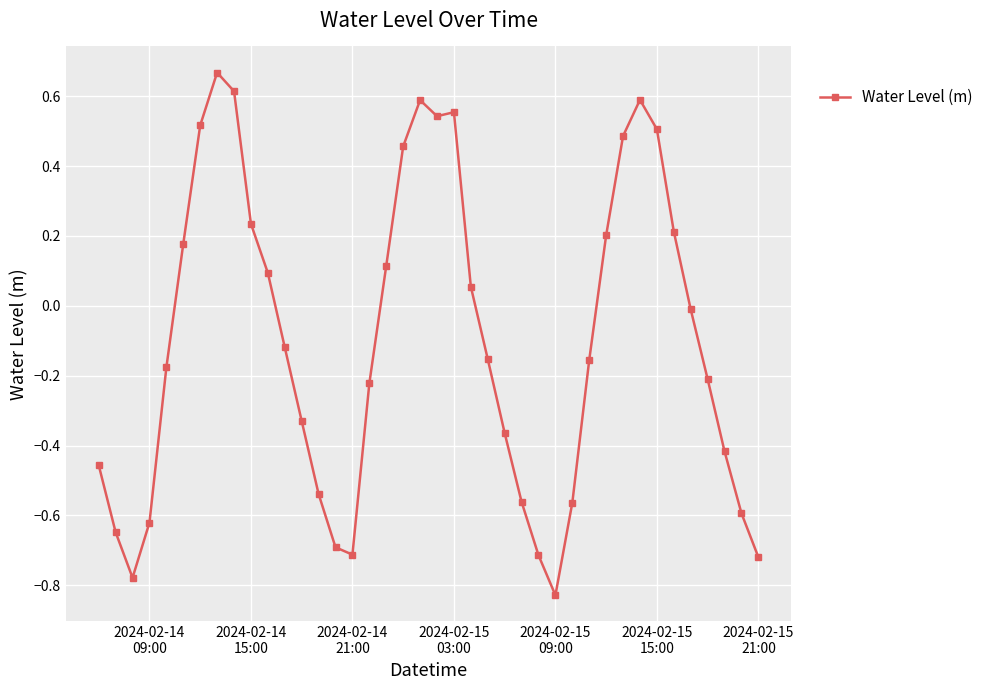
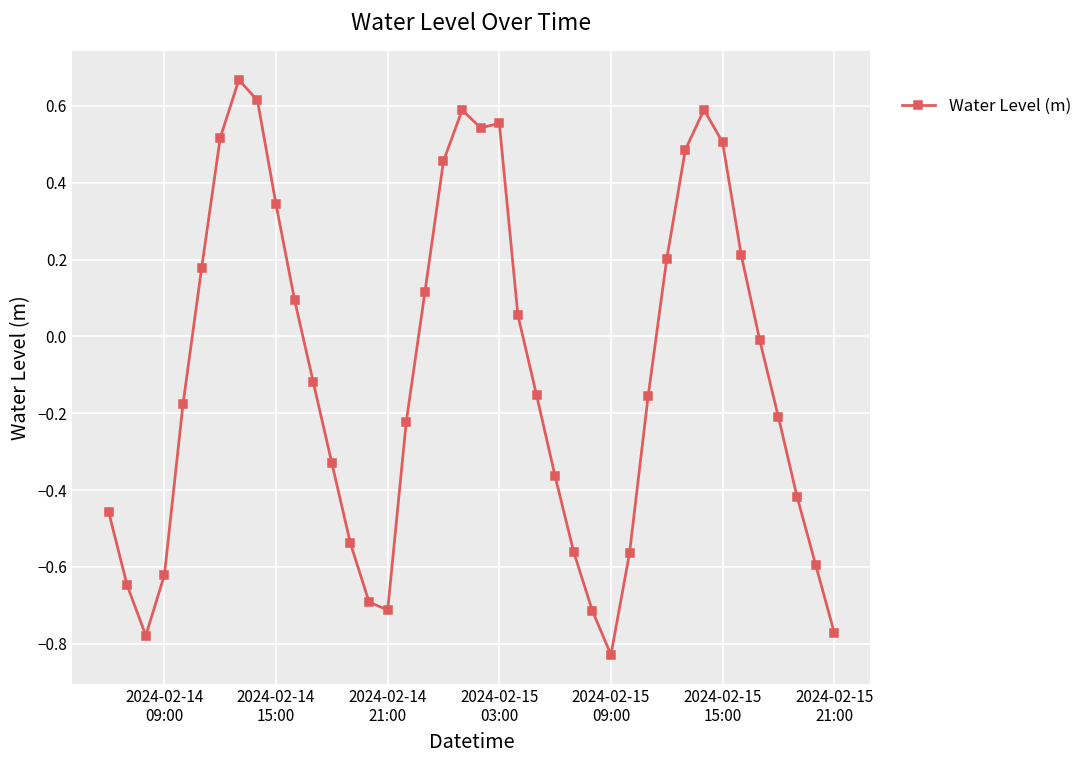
  {
    "2024-02-14 09:00": -0.62,
-   "2024-02-14 15:00": 0.23,
+   "2024-02-14 15:00": 0.34,
    "2024-02-14 21:00": -0.71,
    "2024-02-15 03:00": 0.55,
    "2024-02-15 09:00": -0.83,
    "2024-02-15 15:00": 0.51,
-   "2024-02-15 21:00": -0.72
+   "2024-02-15 21:00": -0.77
  }
